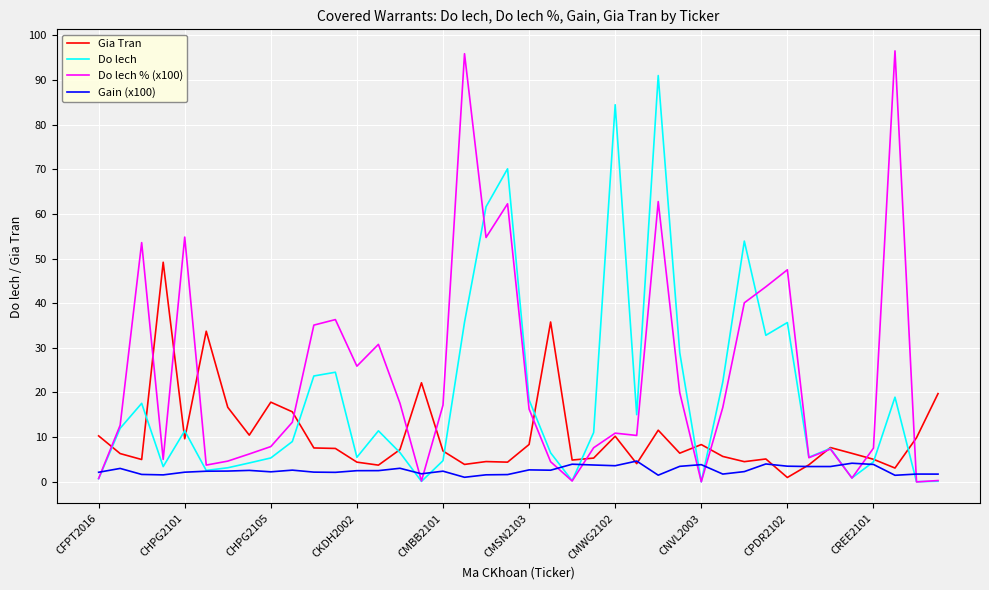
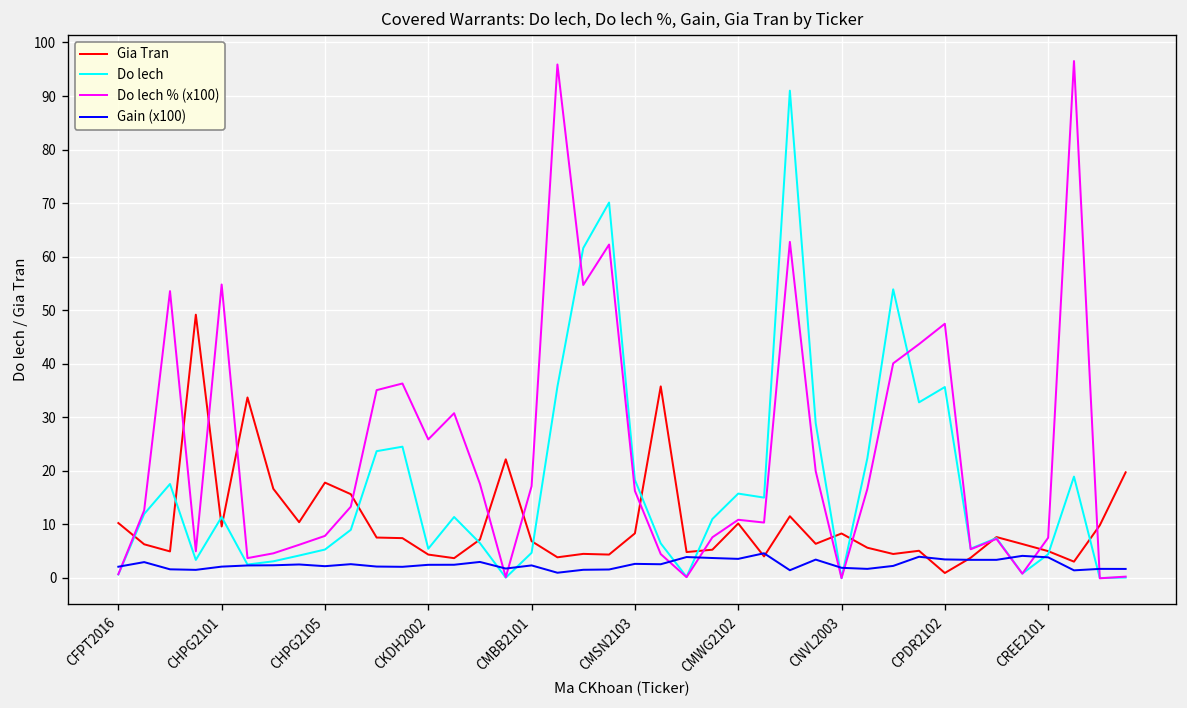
  {
    "Gia Tran": {
      "CFPT2016": 10,
      "CHPG2101": 10,
      "CHPG2105": 18,
      "CKDH2002": 4,
      "CMBB2101": 7,
      "CMSN2103": 8,
      "CMWG2102": 10,
      "CNVL2003": 8,
      "CPDR2102": 1,
      "CREE2101": 5
    },
    "Do lech": {
      "CHPG2101": 11,
      "CHPG2105": 5,
      "CKDH2002": 5,
      "CMBB2101": 5,
      "CMSN2103": 18,
-     "CMWG2102": 84,
+     "CMWG2102": 16,
      "CPDR2102": 36
    },
    "Do lech % (x100)": {
      "CHPG2101": 55,
      "CHPG2105": 8,
      "CKDH2002": 26,
      "CMBB2101": 17,
      "CMSN2103": 16,
      "CMWG2102": 11,
      "CPDR2102": 47,
      "CREE2101": 8
    },
    "Gain (x100)": {
      "CFPT2016": 2,
      "CHPG2101": 2,
      "CHPG2105": 2,
      "CKDH2002": 2,
      "CMBB2101": 2,
      "CMSN2103": 3,
      "CMWG2102": 4,
-     "CNVL2003": 4,
+     "CNVL2003": 2,
      "CPDR2102": 3
    }
  }
